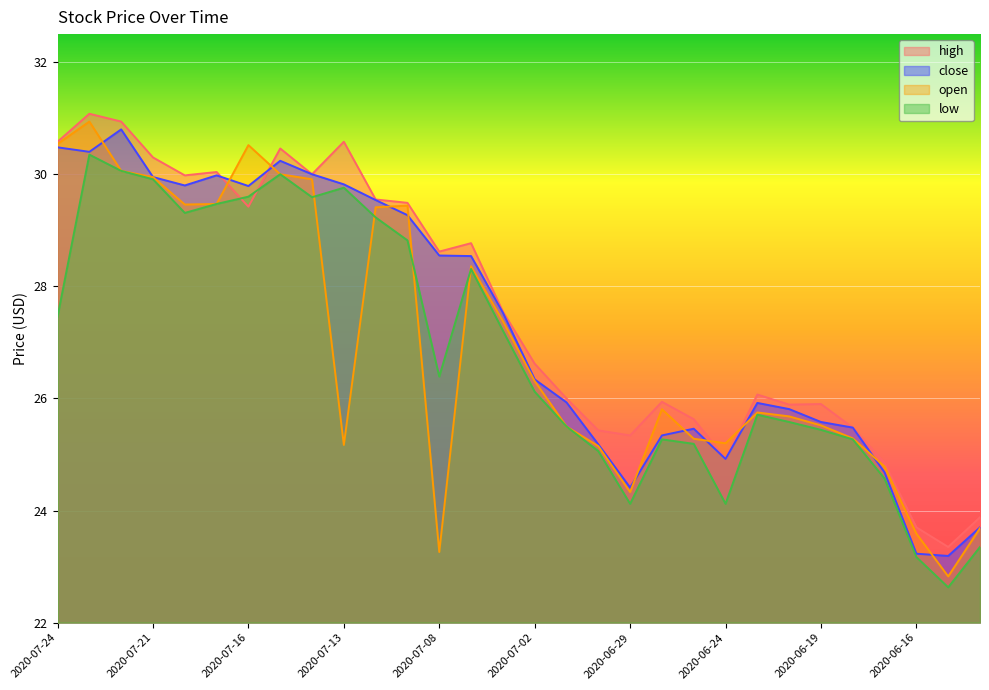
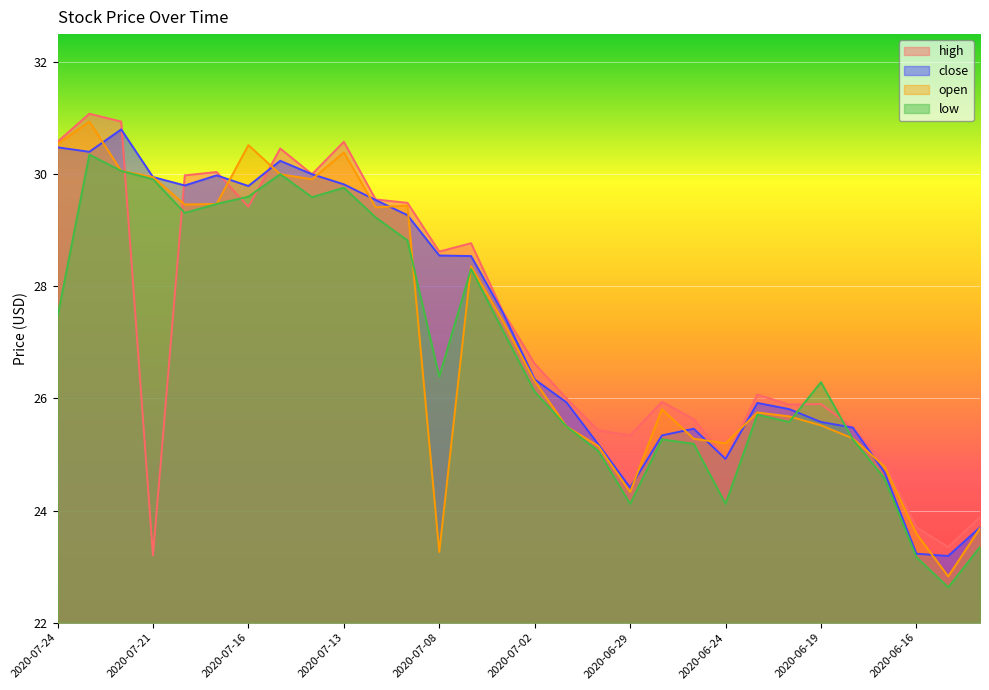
  {
    "high": {
-     "2020-07-21": 30.3,
+     "2020-07-21": 23.2,
      "2020-07-16": 29.4,
      "2020-07-13": 30.6,
      "2020-07-08": 28.6,
      "2020-07-02": 26.6,
      "2020-06-29": 25.3,
      "2020-06-19": 25.9,
      "2020-06-16": 23.7
    },
    "close": {
      "2020-07-24": 30.5,
      "2020-07-16": 29.8,
      "2020-07-13": 29.8,
      "2020-07-08": 28.6,
      "2020-06-29": 24.4,
      "2020-06-19": 25.6,
      "2020-06-16": 23.2
    },
    "open": {
      "2020-07-16": 30.5,
-     "2020-07-13": 25.2,
+     "2020-07-13": 30.4,
      "2020-07-08": 23.3,
      "2020-06-29": 24.3,
      "2020-06-24": 25.2,
      "2020-06-19": 25.5,
      "2020-06-16": 23.6
    },
    "low": {
      "2020-07-24": 27.5,
      "2020-07-16": 29.6,
      "2020-07-13": 29.8,
      "2020-07-08": 26.4,
      "2020-07-02": 26.1,
      "2020-06-29": 24.1,
      "2020-06-24": 24.1,
-     "2020-06-19": 25.4,
+     "2020-06-19": 26.3,
      "2020-06-16": 23.2
    }
  }
